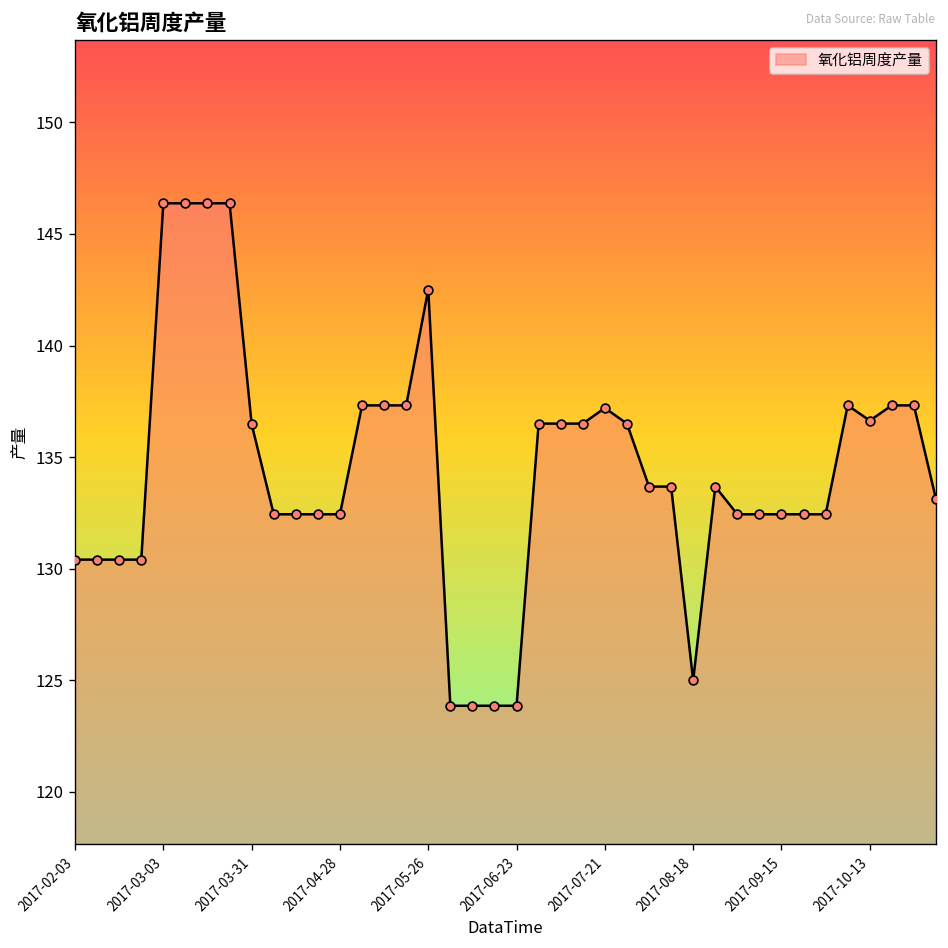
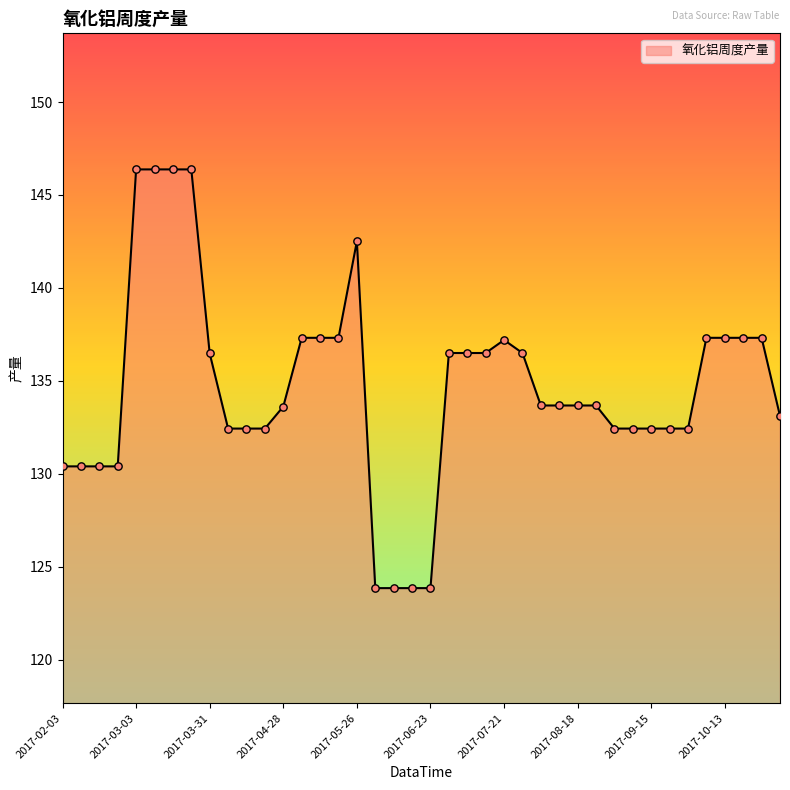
  {
    "2017-02-03": 130.4,
    "2017-03-03": 146.4,
    "2017-03-31": 136.5,
-   "2017-04-28": 132.4,
+   "2017-04-28": 133.6,
    "2017-05-26": 142.5,
    "2017-06-23": 123.9,
    "2017-07-21": 137.2,
-   "2017-08-18": 125.0,
+   "2017-08-18": 133.7,
    "2017-09-15": 132.4,
-   "2017-10-13": 136.6
+   "2017-10-13": 137.3
  }
